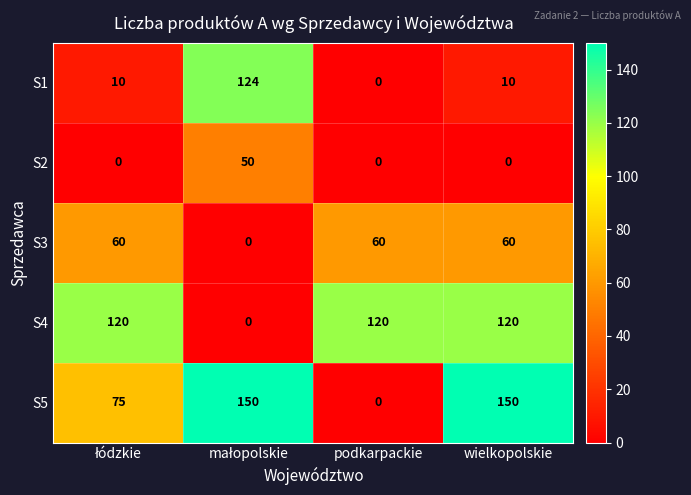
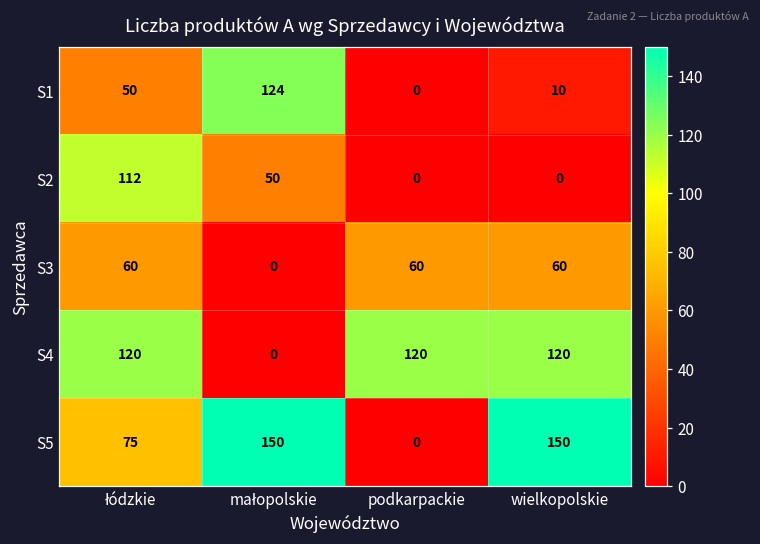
  {
    "S1": {
-     "łódzkie": 10,
+     "łódzkie": 50,
      "małopolskie": 124,
      "podkarpackie": 0,
      "wielkopolskie": 10
    },
    "S2": {
-     "łódzkie": 0,
+     "łódzkie": 112,
      "małopolskie": 50,
      "podkarpackie": 0,
      "wielkopolskie": 0
    },
    "S3": {
      "łódzkie": 60,
      "małopolskie": 0,
      "podkarpackie": 60,
      "wielkopolskie": 60
    },
    "S4": {
      "łódzkie": 120,
      "małopolskie": 0,
      "podkarpackie": 120,
      "wielkopolskie": 120
    },
    "S5": {
      "łódzkie": 75,
      "małopolskie": 150,
      "podkarpackie": 0,
      "wielkopolskie": 150
    }
  }
